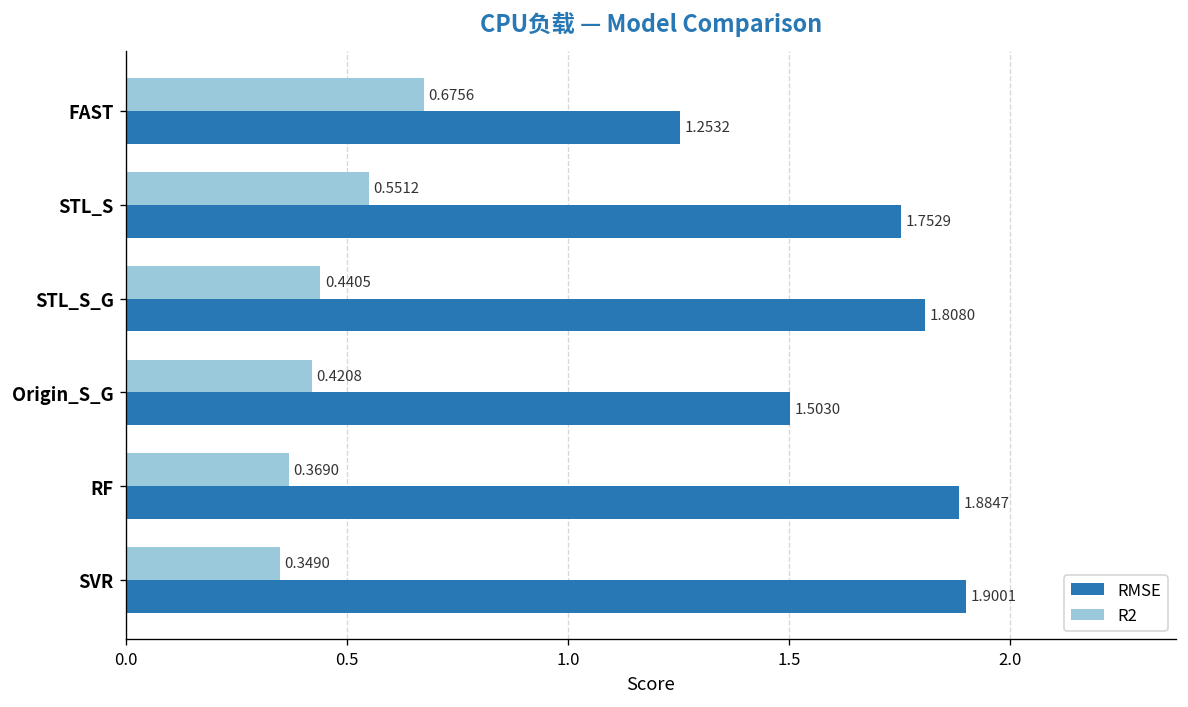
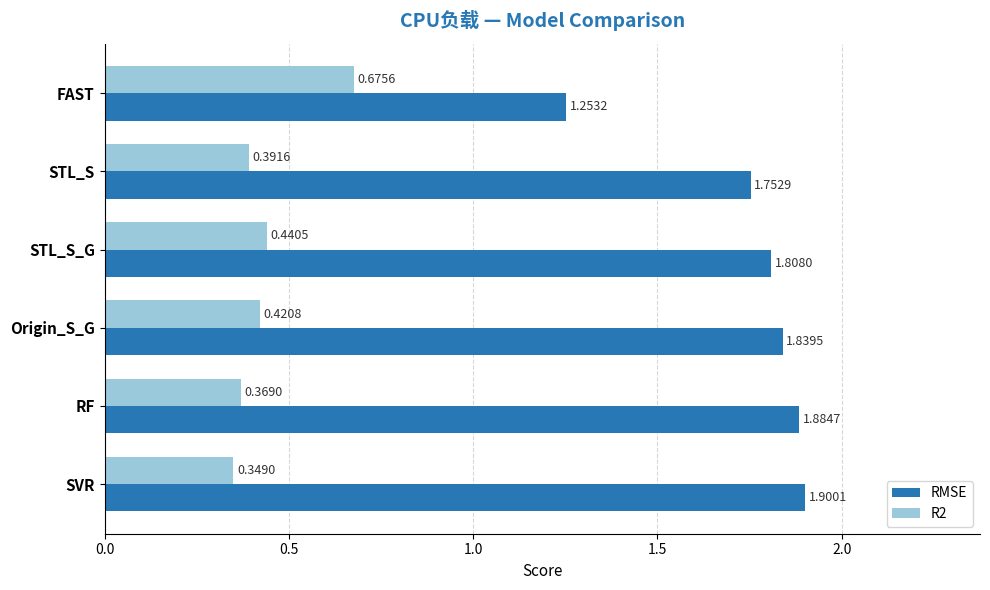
  {
    "RMSE": {
      "FAST": 1.2532,
      "STL_S": 1.7529,
      "STL_S_G": 1.8080,
-     "Origin_S_G": 1.5030,
+     "Origin_S_G": 1.8395,
      "RF": 1.8847,
      "SVR": 1.9001
    },
    "R2": {
      "FAST": 0.6756,
-     "STL_S": 0.5512,
+     "STL_S": 0.3916,
      "STL_S_G": 0.4405,
      "Origin_S_G": 0.4208,
      "RF": 0.3690,
      "SVR": 0.3490
    }
  }
